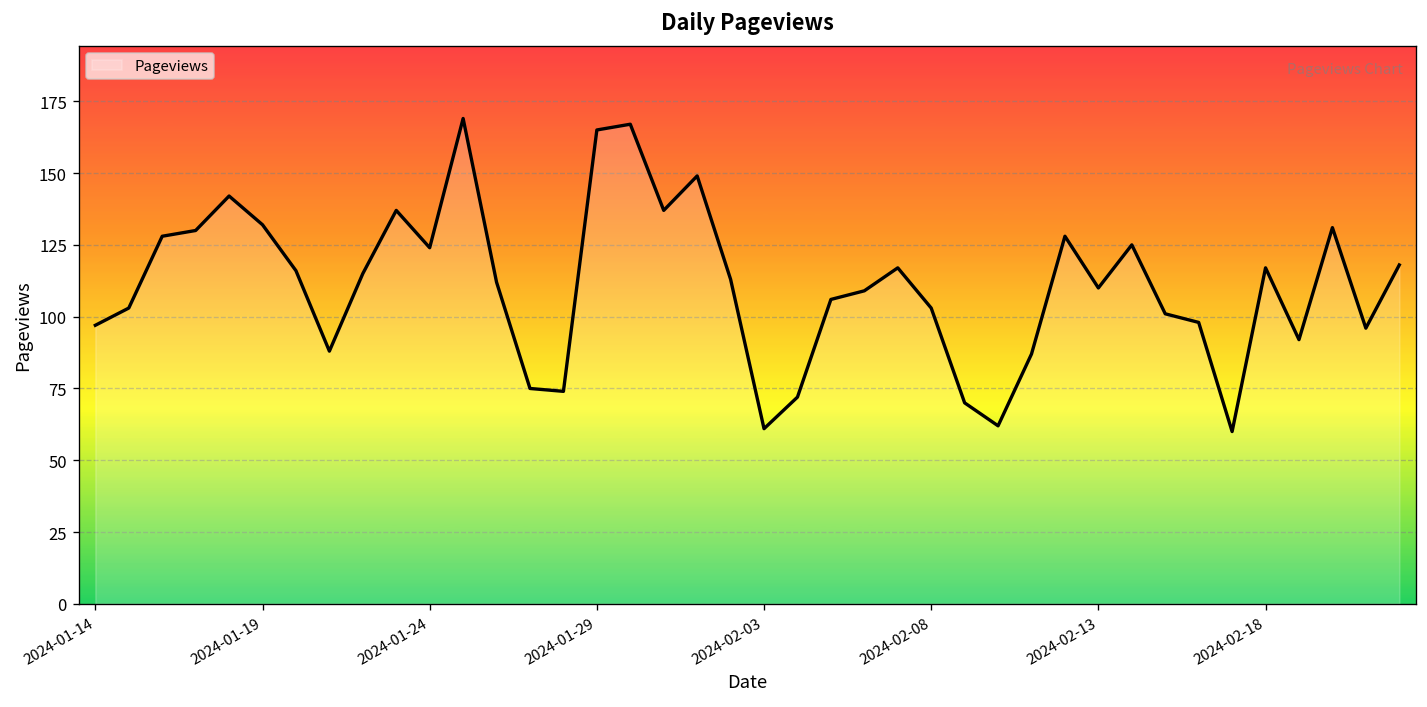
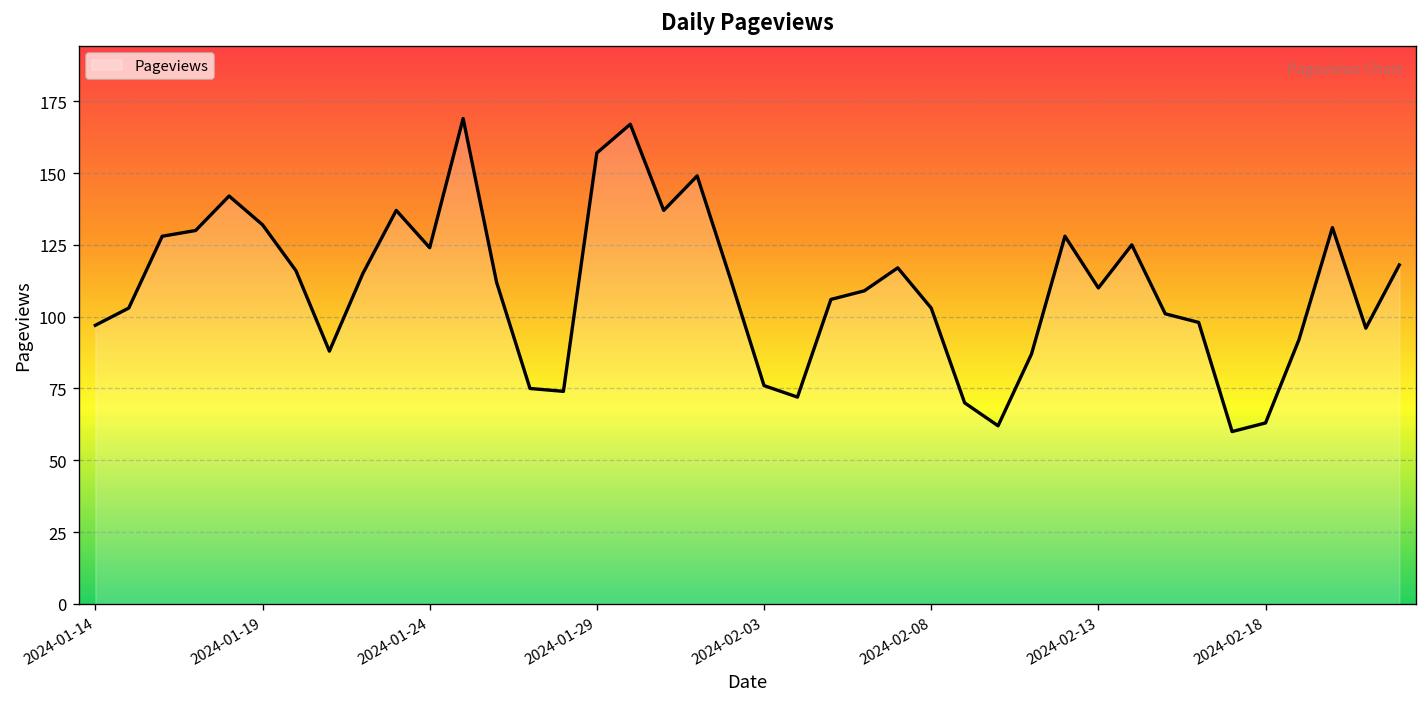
  {
    "2024-01-14": 97,
    "2024-01-19": 132,
    "2024-01-24": 124,
-   "2024-01-29": 165,
-   "2024-02-03": 61,
+   "2024-01-29": 157,
+   "2024-02-03": 76,
    "2024-02-08": 103,
    "2024-02-13": 110,
-   "2024-02-18": 117
+   "2024-02-18": 63
  }
